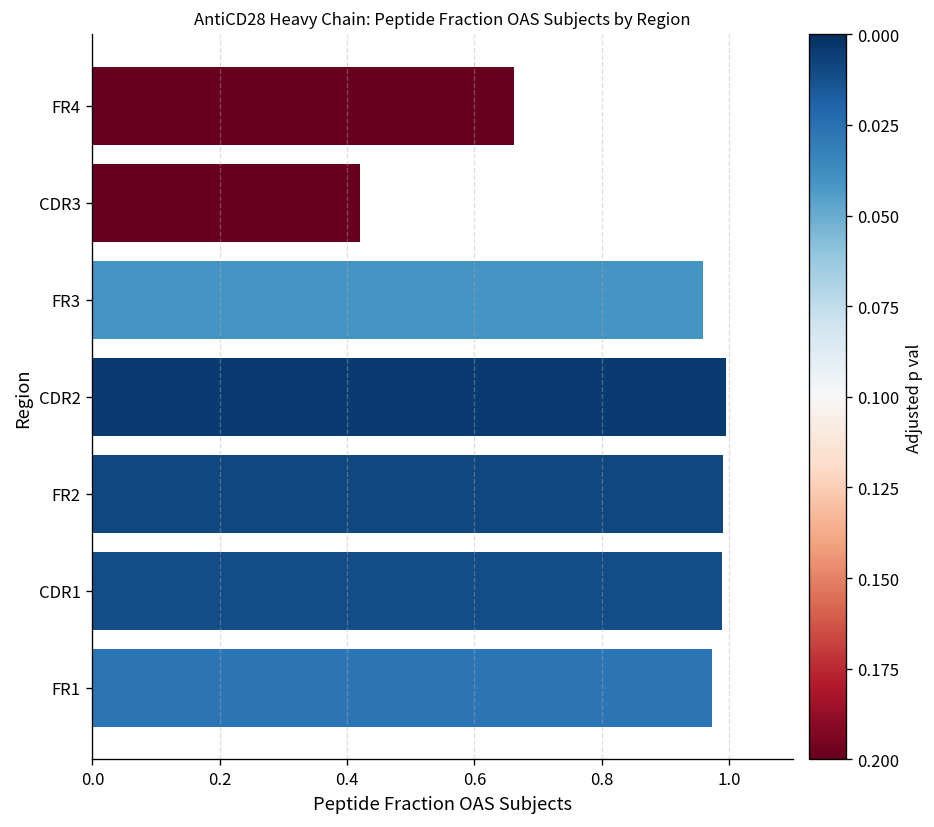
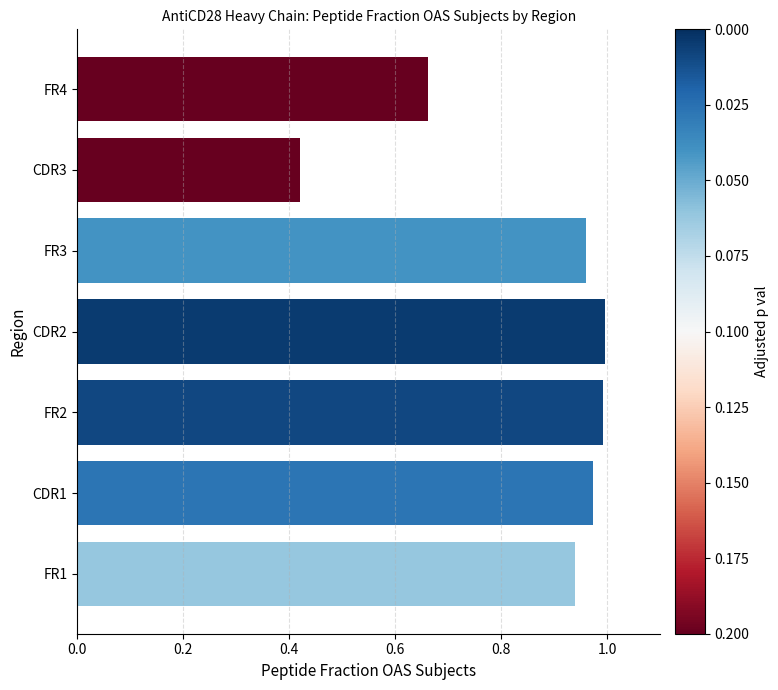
  {
    "FR4": 0.66,
    "CDR3": 0.42,
    "FR3": 0.96,
    "CDR2": 1.00,
    "FR2": 0.99,
-   "CDR1": 0.99,
-   "FR1": 0.97
+   "CDR1": 0.97,
+   "FR1": 0.94
  }
